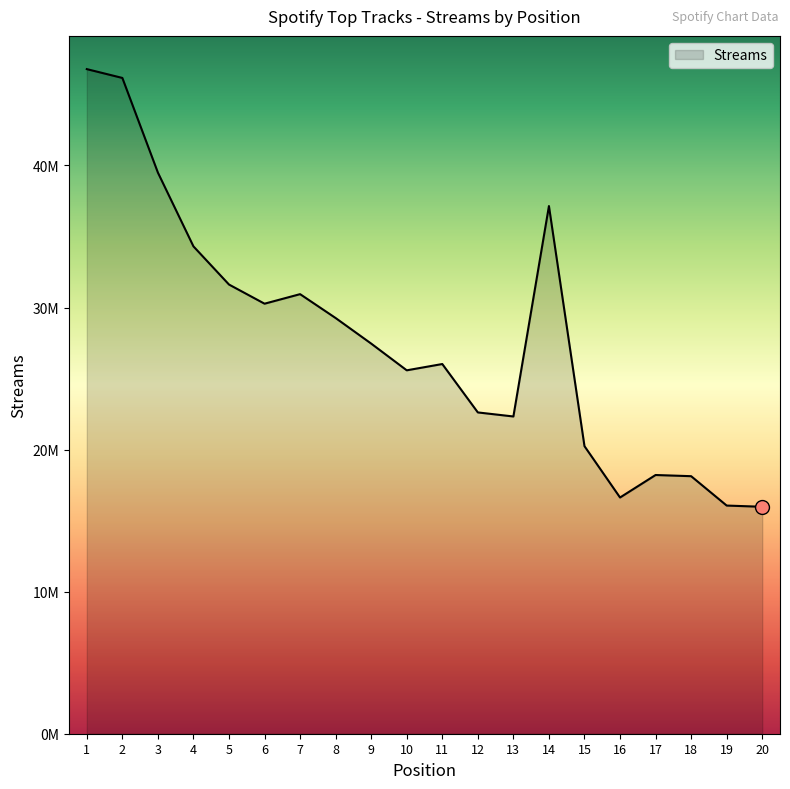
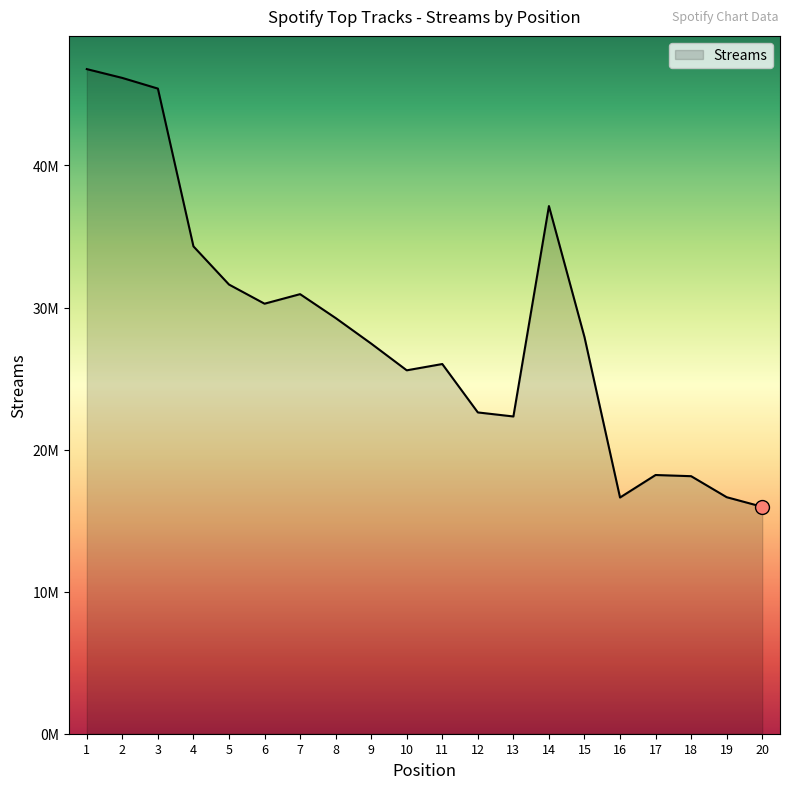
  {
    "Streams": {
      "1": 46800000,
      "2": 46200000,
-     "3": 39500000,
+     "3": 45400000,
      "4": 34300000,
      "5": 31600000,
      "6": 30300000,
      "7": 30900000,
      "8": 29300000,
      "9": 27500000,
      "10": 25600000,
      "11": 26000000,
      "12": 22600000,
      "13": 22300000,
      "14": 37100000,
-     "15": 20200000,
+     "15": 27900000,
      "16": 16600000,
      "17": 18200000,
      "18": 18100000,
-     "19": 16100000
+     "19": 16700000
    }
  }
